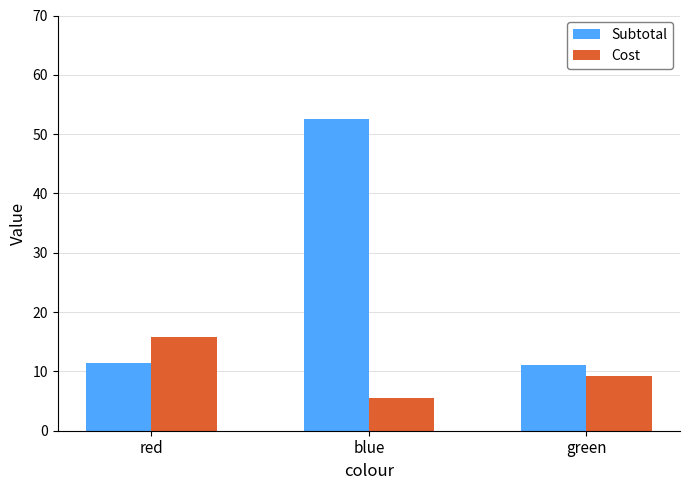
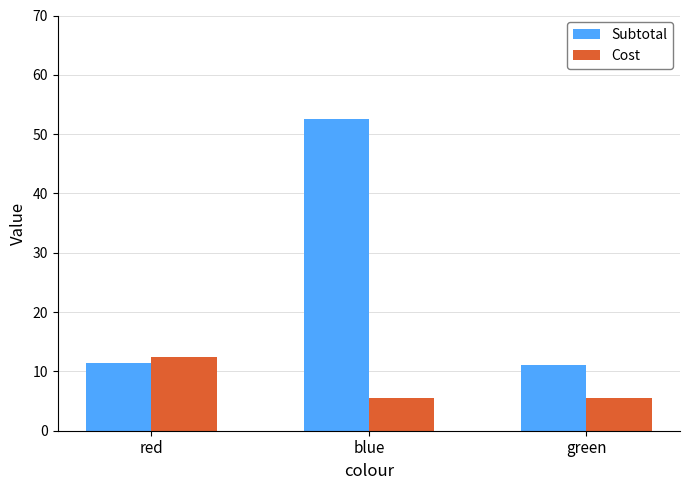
  {
    "Subtotal": {
      "red": 12,
      "blue": 53,
      "green": 11
    },
    "Cost": {
-     "red": 16,
+     "red": 13,
      "blue": 6,
-     "green": 9
+     "green": 6
    }
  }
